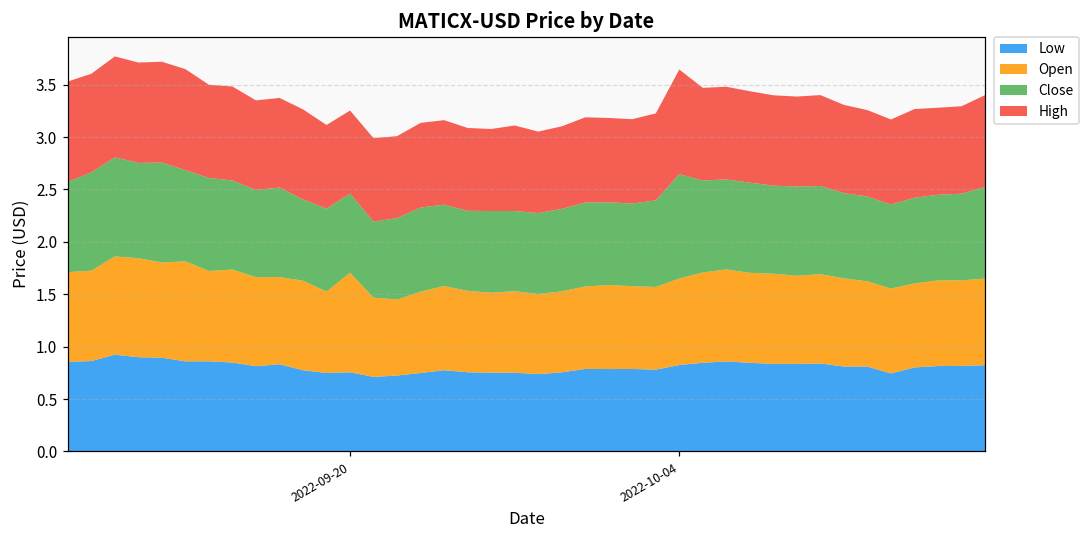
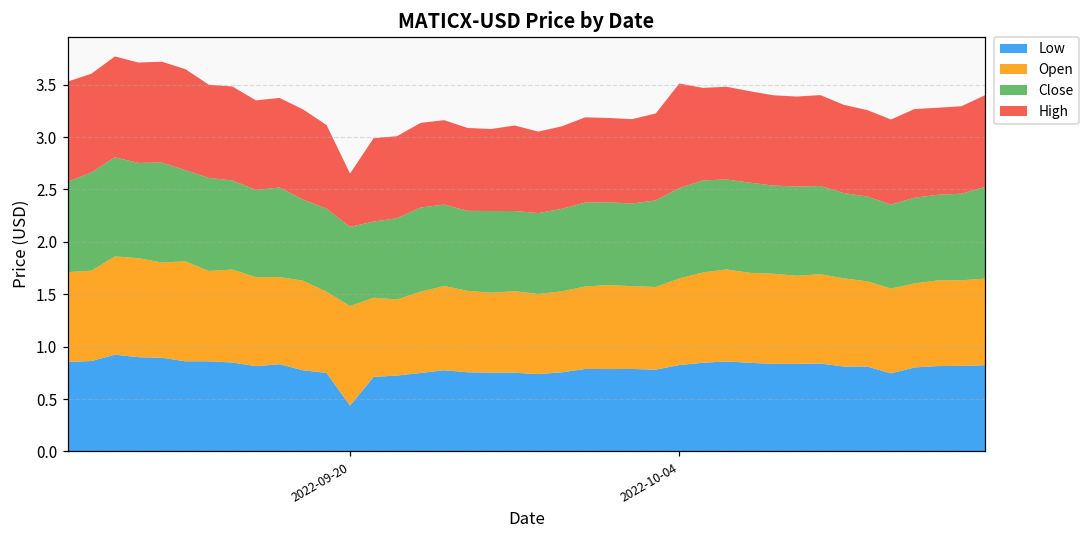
  {
    "Low": {
-     "2022-09-20": 0.8,
+     "2022-09-20": 0.4,
      "2022-10-04": 0.8
    },
    "Open": {
      "2022-09-20": 1.0,
      "2022-10-04": 0.8
    },
    "Close": {
      "2022-09-20": 0.8,
-     "2022-10-04": 1.0
+     "2022-10-04": 0.9
    },
    "High": {
-     "2022-09-20": 0.8,
+     "2022-09-20": 0.5,
      "2022-10-04": 1.0
    }
  }
